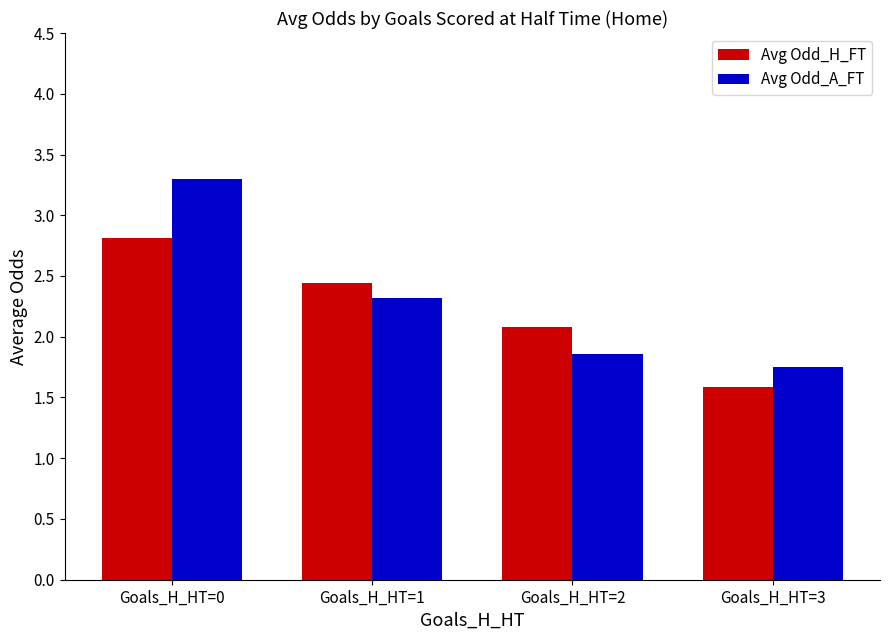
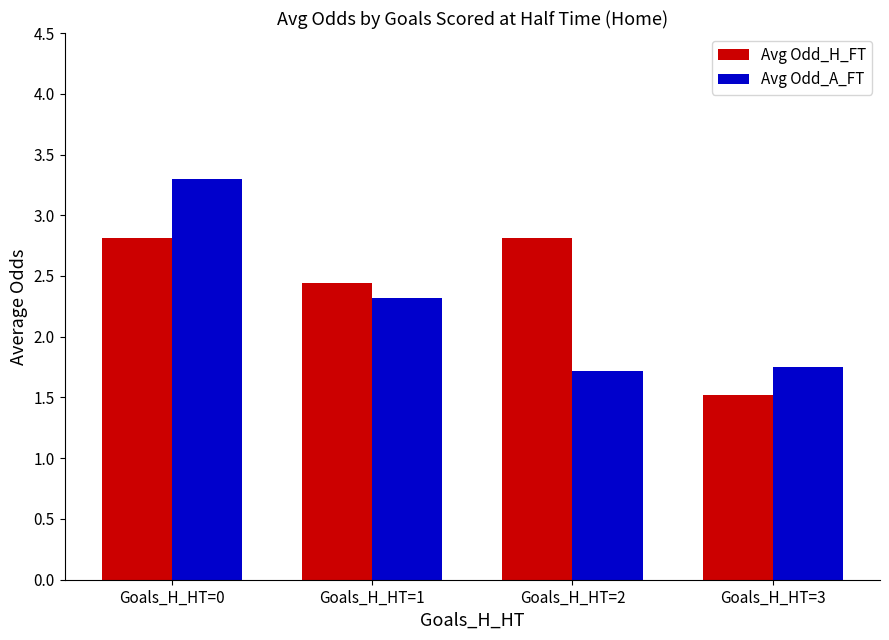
  {
    "Avg Odd_H_FT": {
      "Goals_H_HT=0": 2.81,
      "Goals_H_HT=1": 2.44,
-     "Goals_H_HT=2": 2.08,
-     "Goals_H_HT=3": 1.59
+     "Goals_H_HT=2": 2.81,
+     "Goals_H_HT=3": 1.52
    },
    "Avg Odd_A_FT": {
      "Goals_H_HT=0": 3.30,
      "Goals_H_HT=1": 2.32,
-     "Goals_H_HT=2": 1.86,
+     "Goals_H_HT=2": 1.72,
      "Goals_H_HT=3": 1.75
    }
  }
